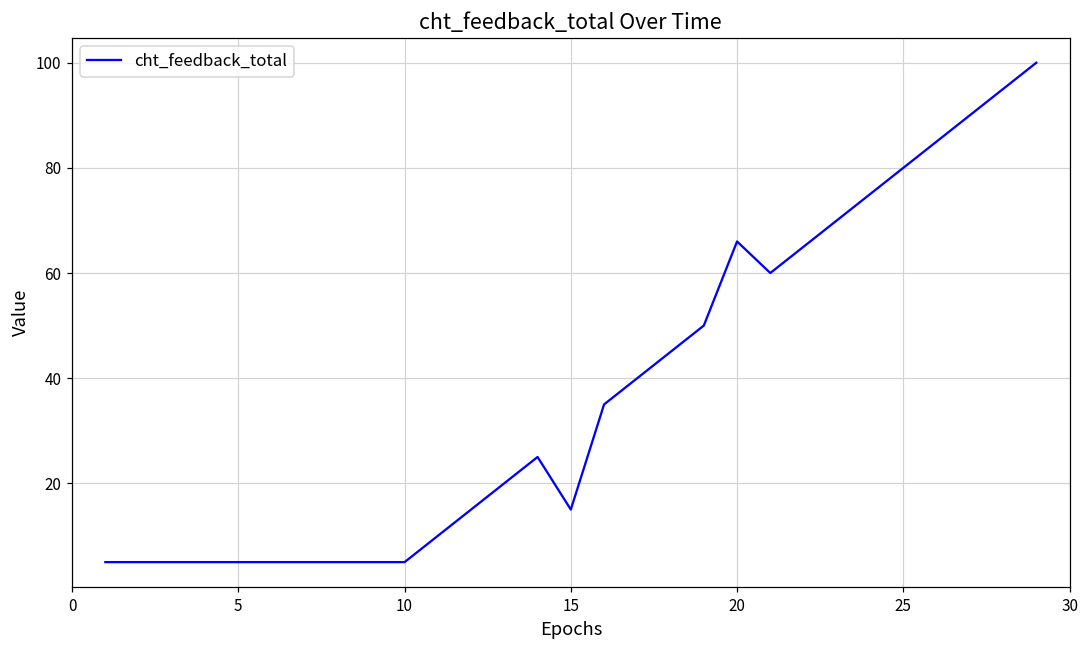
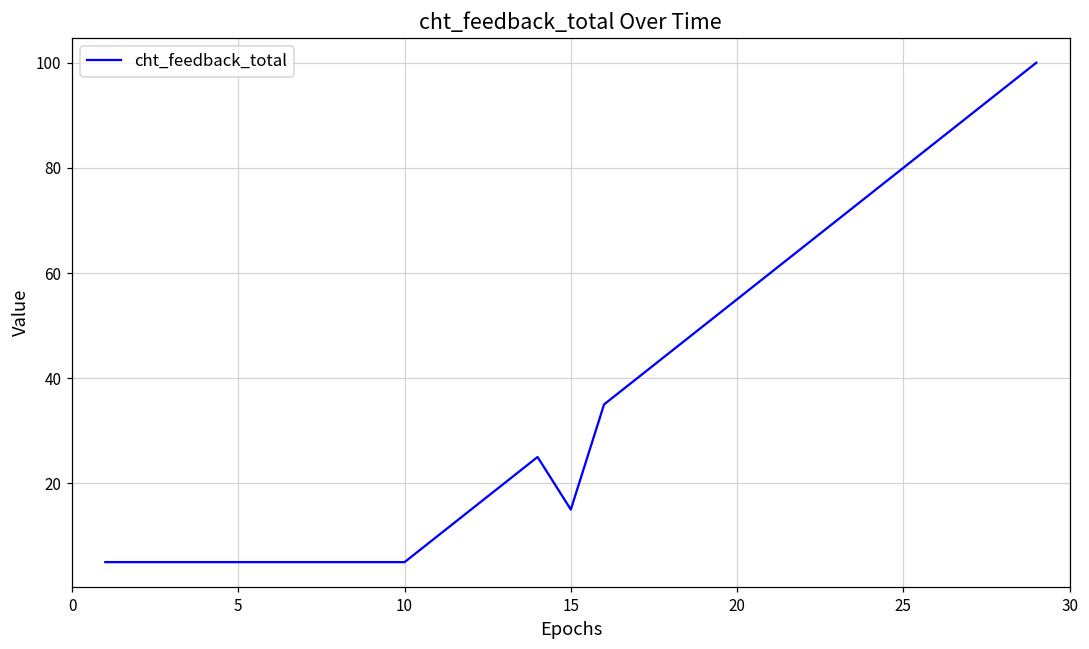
  {
    "5": 5,
    "10": 5,
    "15": 15,
-   "20": 66,
+   "20": 55,
    "25": 80
  }
